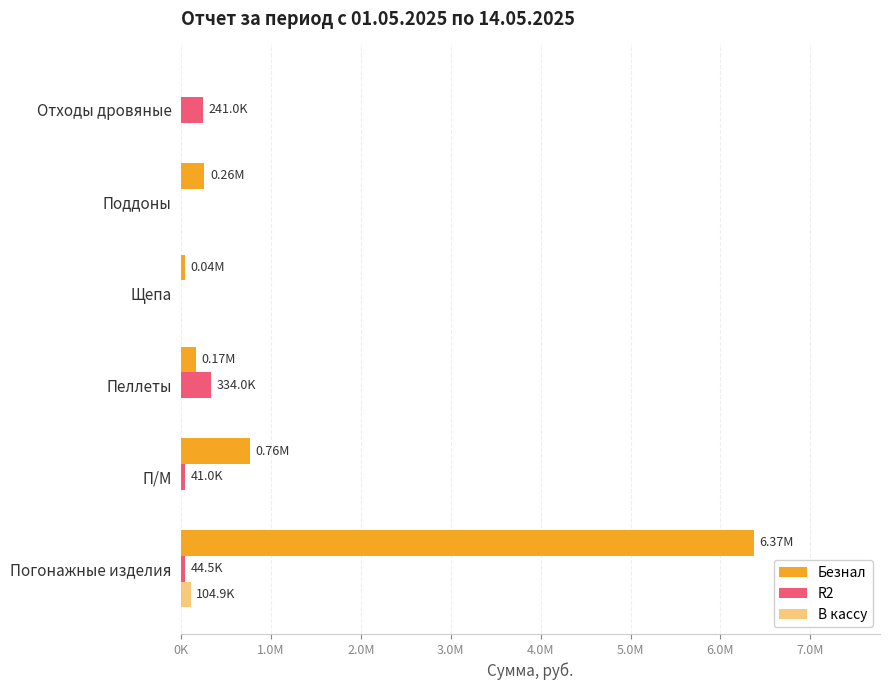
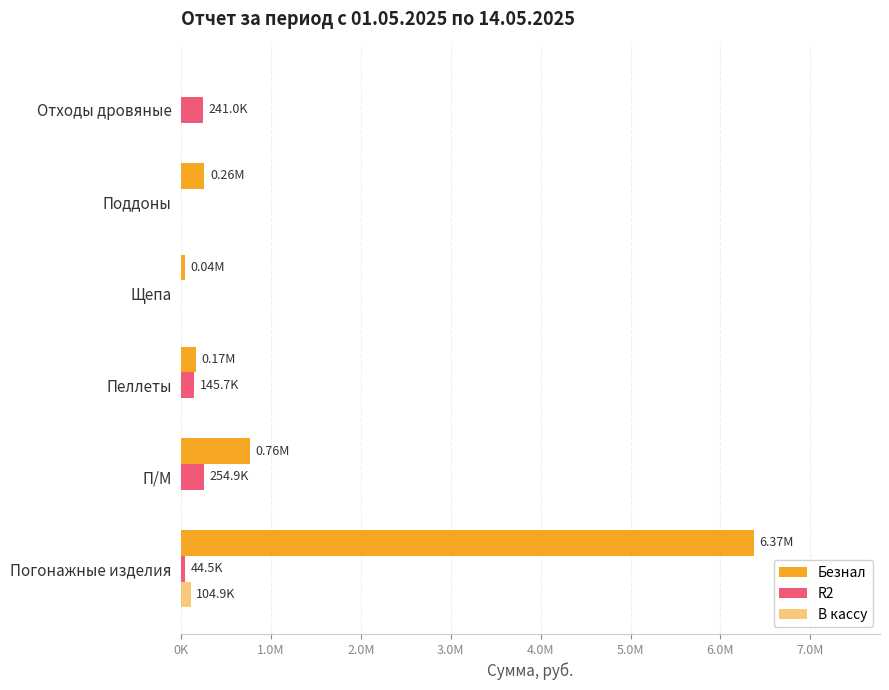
  {
    "R2": {
      "Отходы дровяные": "241.0K",
-     "Пеллеты": "334.0K",
-     "П/М": "41.0K",
+     "Пеллеты": "145.7K",
+     "П/М": "254.9K",
      "Погонажные изделия": "44.5K"
    }
  }
